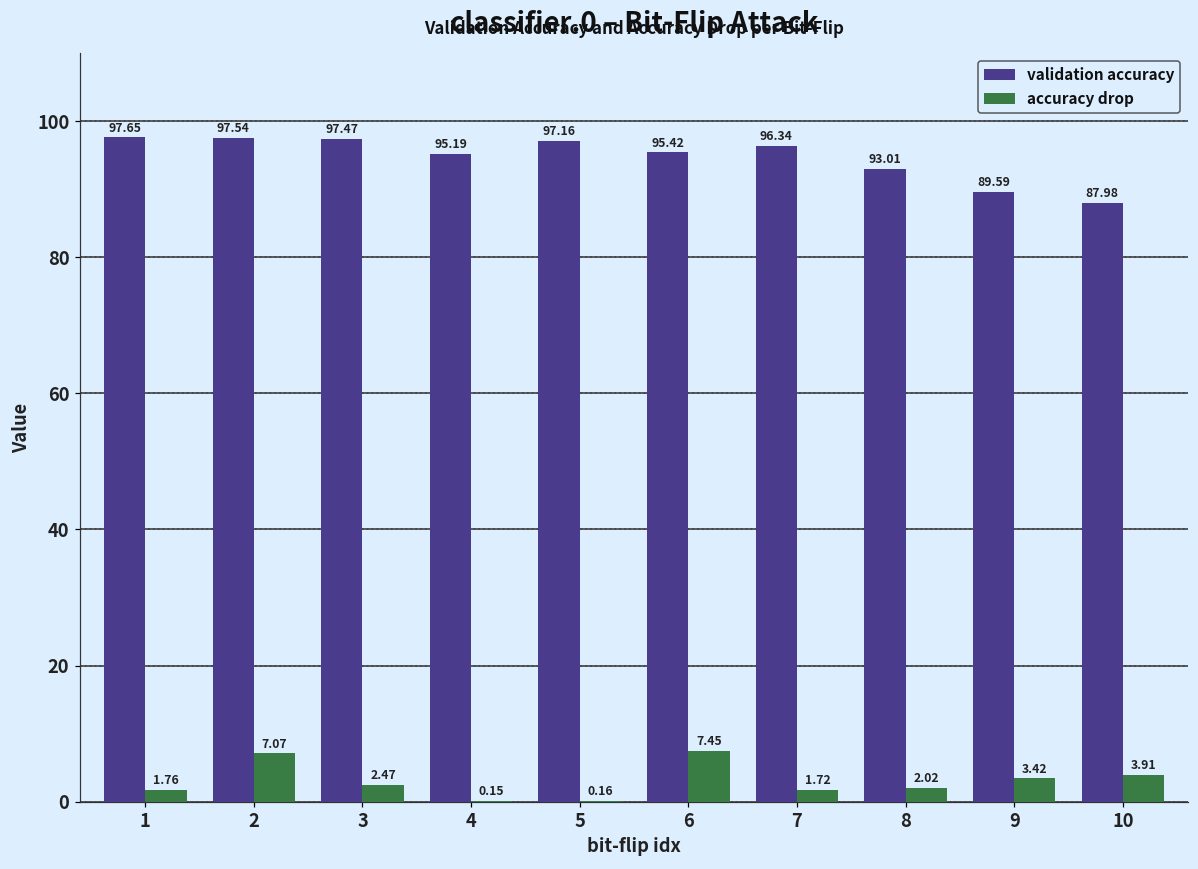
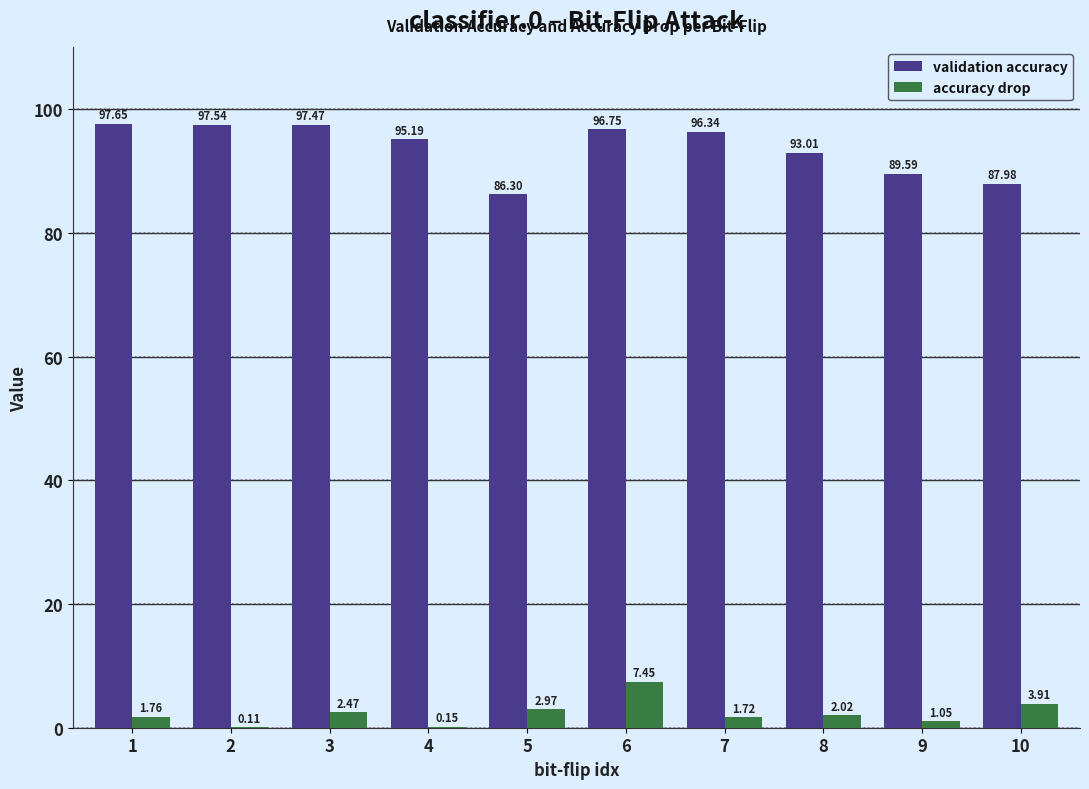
  {
    "validation accuracy": {
      "1": 97.65,
      "2": 97.54,
      "3": 97.47,
      "4": 95.19,
-     "5": 97.16,
-     "6": 95.42,
+     "5": 86.30,
+     "6": 96.75,
      "7": 96.34,
      "8": 93.01,
      "9": 89.59,
      "10": 87.98
    },
    "accuracy drop": {
      "1": 1.76,
-     "2": 7.07,
+     "2": 0.11,
      "3": 2.47,
      "4": 0.15,
-     "5": 0.16,
+     "5": 2.97,
      "6": 7.45,
      "7": 1.72,
      "8": 2.02,
-     "9": 3.42,
+     "9": 1.05,
      "10": 3.91
    }
  }
